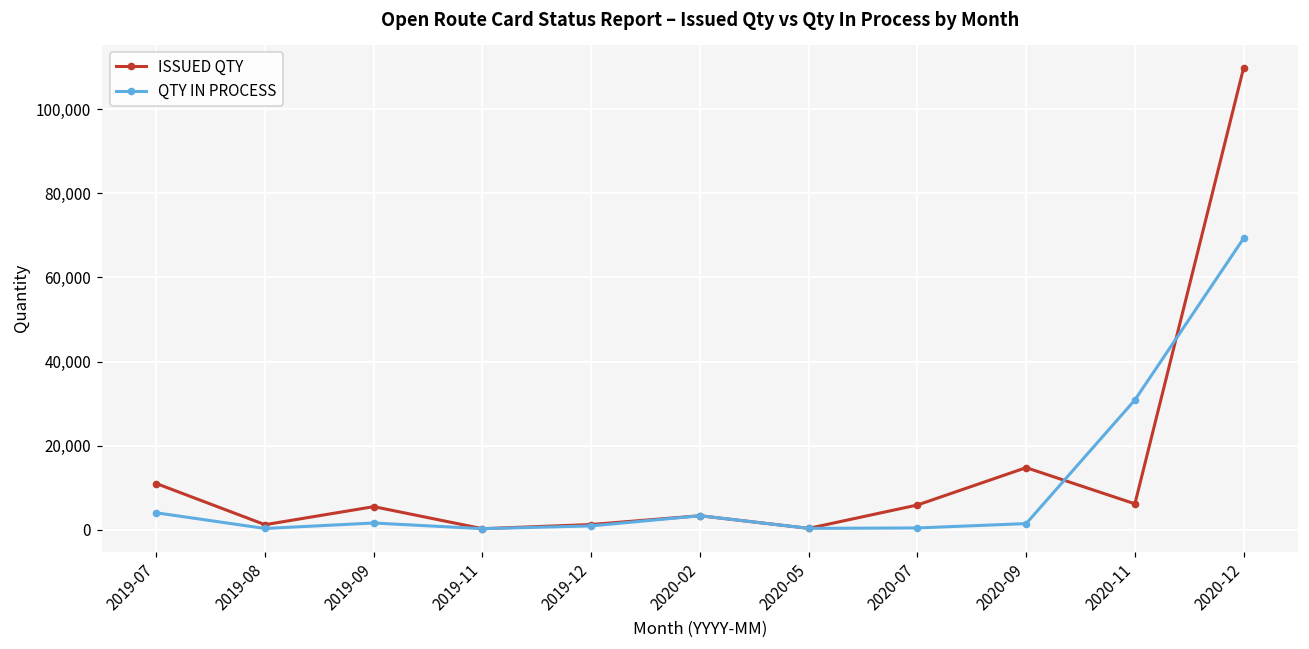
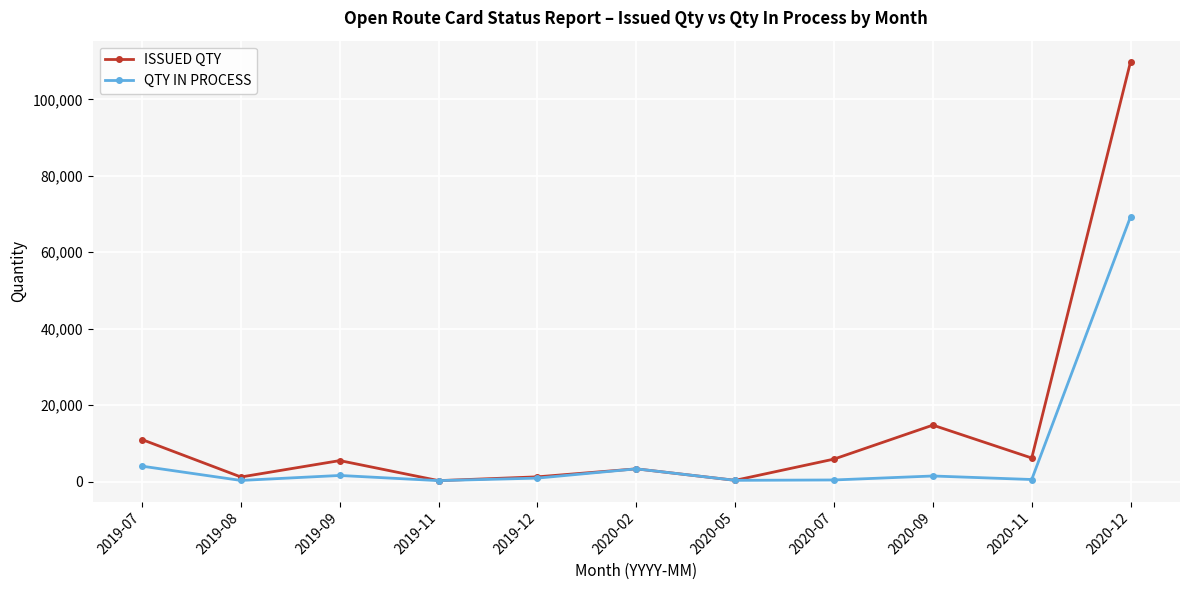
  {
    "ISSUED QTY": {
      "2019-07": "11,000",
      "2019-08": "1,000",
      "2019-09": "5,000",
      "2020-07": "6,000",
      "2020-09": "15,000",
      "2020-11": "6,000",
      "2020-12": "110,000"
    },
    "QTY IN PROCESS": {
      "2019-07": "4,000",
      "2019-08": "0",
      "2019-09": "2,000",
      "2020-07": "0",
      "2020-09": "1,000",
-     "2020-11": "31,000",
+     "2020-11": "1,000",
      "2020-12": "69,000"
    }
  }
